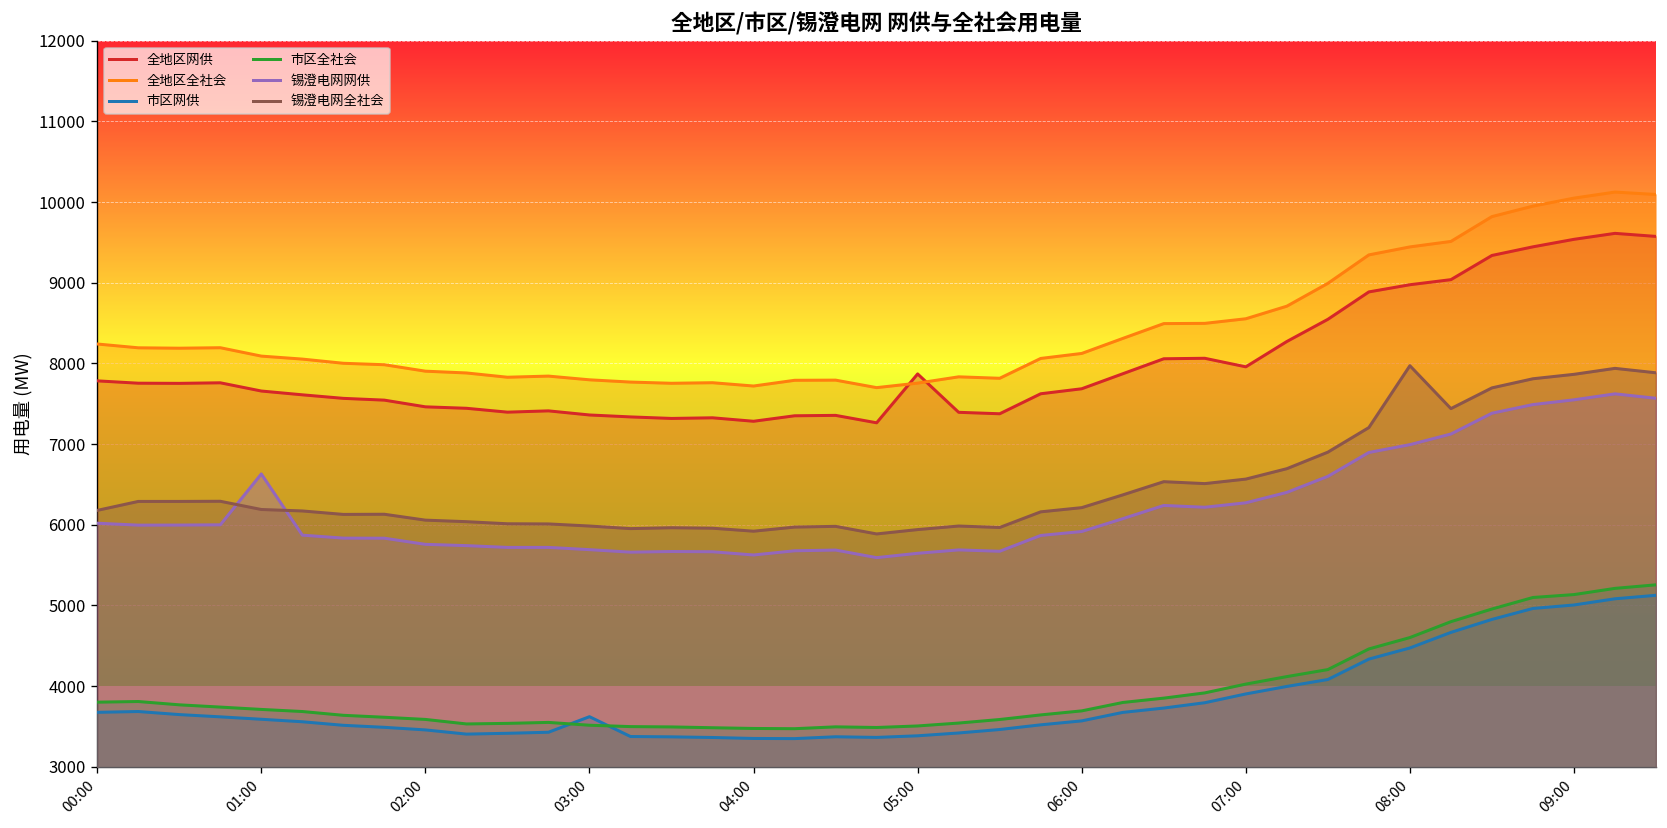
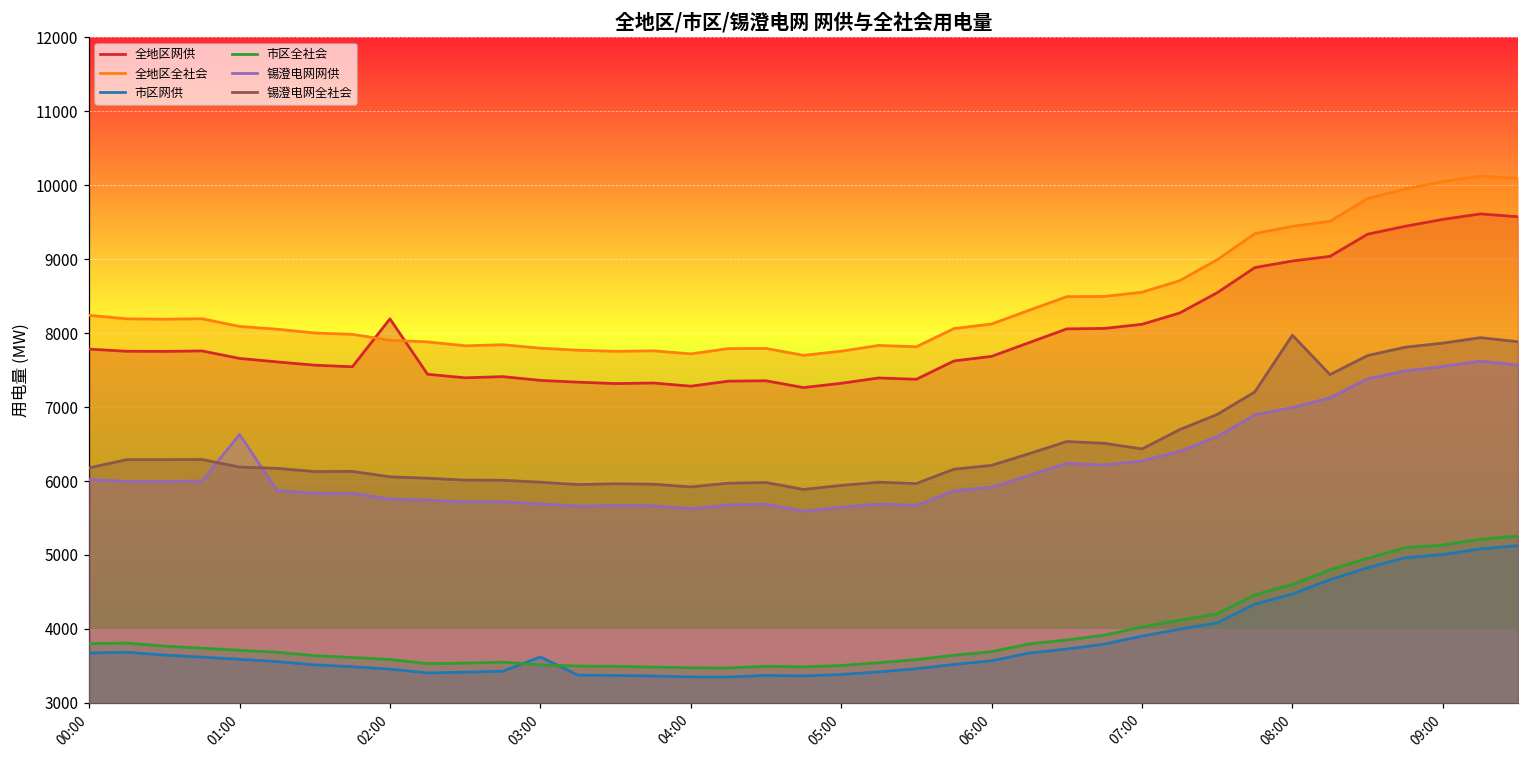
  {
    "全地区网供": {
      "00:00": 7800,
      "01:00": 7700,
-     "02:00": 7500,
+     "02:00": 8200,
      "03:00": 7400,
      "04:00": 7300,
-     "05:00": 7900,
+     "05:00": 7300,
      "06:00": 7700,
-     "07:00": 8000,
+     "07:00": 8100,
      "08:00": 9000,
      "09:00": 9500
    },
    "全地区全社会": {
      "00:00": 8200,
      "01:00": 8100,
      "02:00": 7900,
      "03:00": 7800,
      "04:00": 7700,
      "05:00": 7800,
      "06:00": 8100,
      "07:00": 8600,
      "08:00": 9400,
      "09:00": 10100
    },
    "市区网供": {
      "00:00": 3700,
      "01:00": 3600,
      "02:00": 3500,
      "03:00": 3600,
      "04:00": 3400,
      "05:00": 3400,
      "06:00": 3600,
      "07:00": 3900,
      "08:00": 4500,
      "09:00": 5000
    },
    "市区全社会": {
      "00:00": 3800,
      "01:00": 3700,
      "02:00": 3600,
      "03:00": 3500,
      "04:00": 3500,
      "05:00": 3500,
      "06:00": 3700,
      "07:00": 4000,
      "08:00": 4600,
      "09:00": 5100
    },
    "锡澄电网网供": {
      "00:00": 6000,
      "01:00": 6600,
      "02:00": 5800,
      "03:00": 5700,
      "04:00": 5600,
      "05:00": 5600,
      "06:00": 5900,
      "07:00": 6300,
      "08:00": 7000,
      "09:00": 7500
    },
    "锡澄电网全社会": {
      "00:00": 6200,
      "01:00": 6200,
      "02:00": 6100,
      "03:00": 6000,
      "04:00": 5900,
      "05:00": 5900,
      "06:00": 6200,
-     "07:00": 6600,
+     "07:00": 6400,
      "08:00": 8000,
      "09:00": 7900
    }
  }
